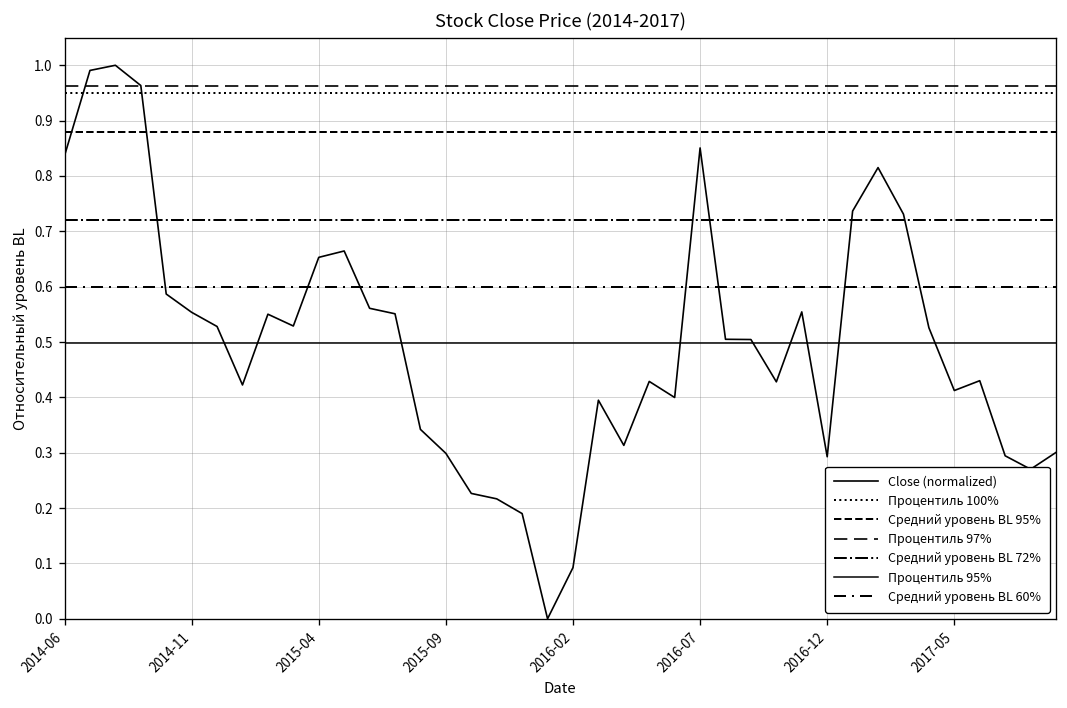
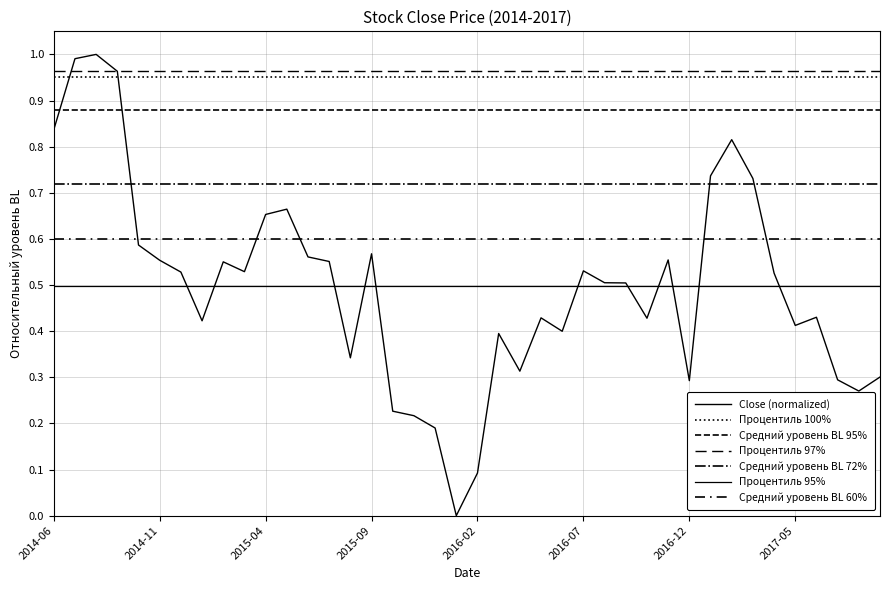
  {
    "2014-06": 0.84,
    "2014-11": 0.55,
    "2015-04": 0.65,
-   "2015-09": 0.30,
+   "2015-09": 0.57,
    "2016-02": 0.09,
-   "2016-07": 0.85,
+   "2016-07": 0.53,
    "2016-12": 0.29,
    "2017-05": 0.41
  }
